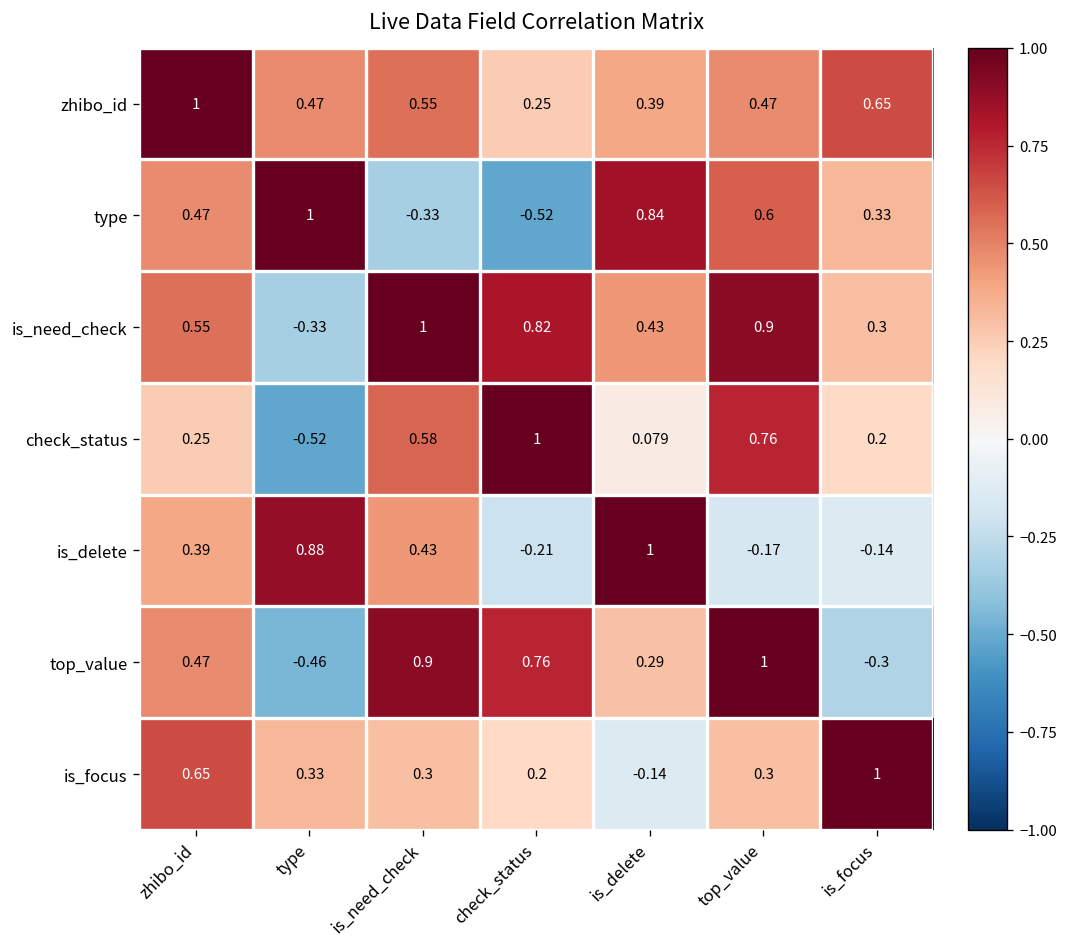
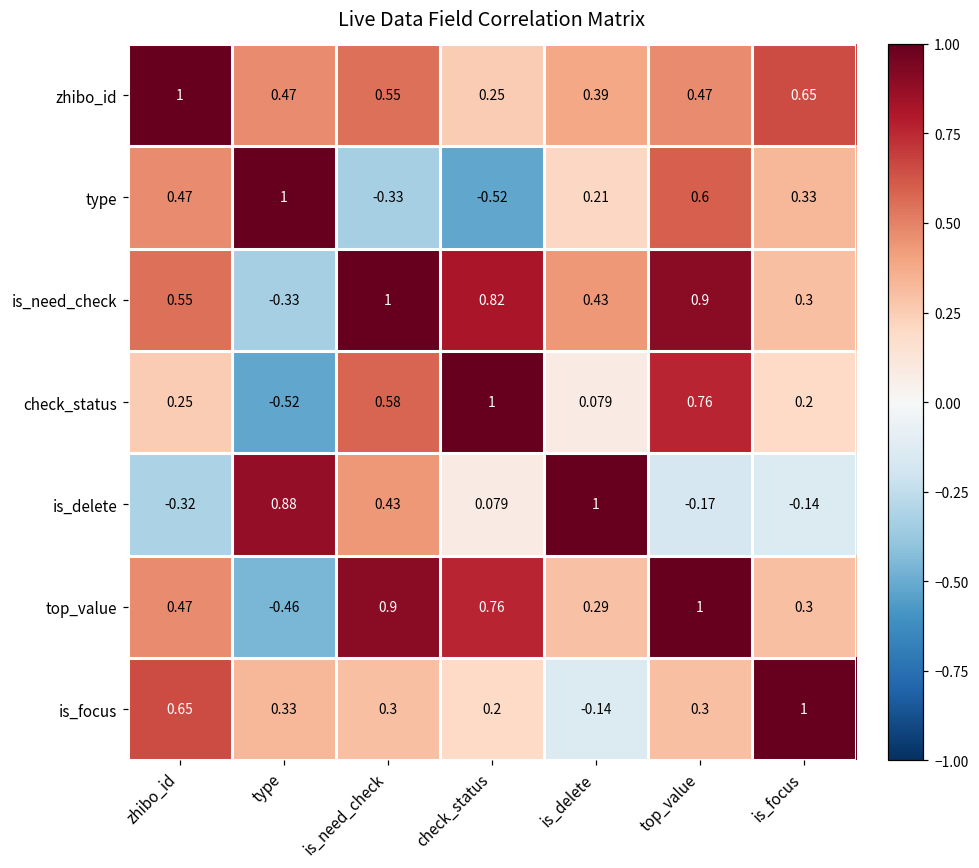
  {
    "zhibo_id": {
      "zhibo_id": 1,
      "type": 0.47,
      "is_need_check": 0.55,
      "check_status": 0.25,
      "is_delete": 0.39,
      "top_value": 0.47,
      "is_focus": 0.65
    },
    "type": {
      "zhibo_id": 0.47,
      "type": 1,
      "is_need_check": -0.33,
      "check_status": -0.52,
-     "is_delete": 0.84,
+     "is_delete": 0.21,
      "top_value": 0.6,
      "is_focus": 0.33
    },
    "is_need_check": {
      "zhibo_id": 0.55,
      "type": -0.33,
      "is_need_check": 1,
      "check_status": 0.82,
      "is_delete": 0.43,
      "top_value": 0.9,
      "is_focus": 0.3
    },
    "check_status": {
      "zhibo_id": 0.25,
      "type": -0.52,
      "is_need_check": 0.58,
      "check_status": 1,
      "is_delete": 0.079,
      "top_value": 0.76,
      "is_focus": 0.2
    },
    "is_delete": {
-     "zhibo_id": 0.39,
+     "zhibo_id": -0.32,
      "type": 0.88,
      "is_need_check": 0.43,
-     "check_status": -0.21,
+     "check_status": 0.079,
      "is_delete": 1,
      "top_value": -0.17,
      "is_focus": -0.14
    },
    "top_value": {
      "zhibo_id": 0.47,
      "type": -0.46,
      "is_need_check": 0.9,
      "check_status": 0.76,
      "is_delete": 0.29,
      "top_value": 1,
-     "is_focus": -0.3
+     "is_focus": 0.3
    },
    "is_focus": {
      "zhibo_id": 0.65,
      "type": 0.33,
      "is_need_check": 0.3,
      "check_status": 0.2,
      "is_delete": -0.14,
      "top_value": 0.3,
      "is_focus": 1
    }
  }
